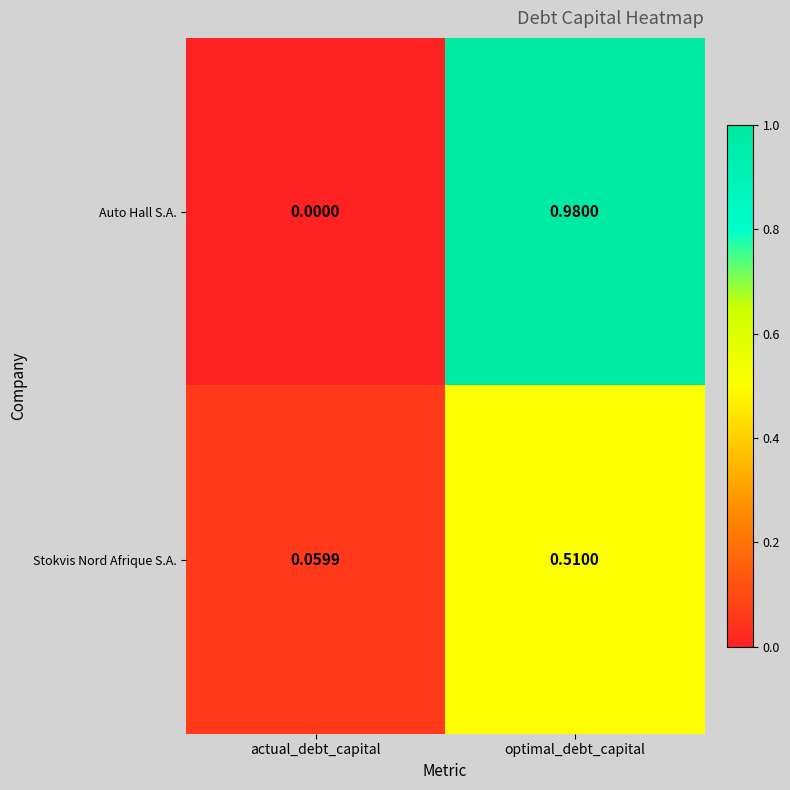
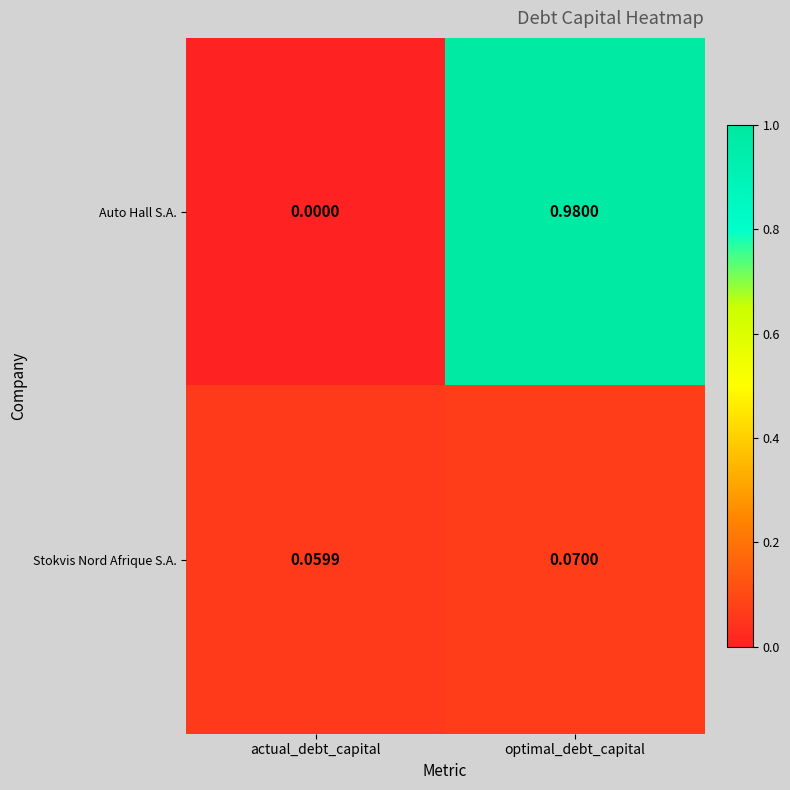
  {
    "Auto Hall S.A.": {
      "actual_debt_capital": 0.0000,
      "optimal_debt_capital": 0.9800
    },
    "Stokvis Nord Afrique S.A.": {
      "actual_debt_capital": 0.0599,
-     "optimal_debt_capital": 0.5100
+     "optimal_debt_capital": 0.0700
    }
  }
